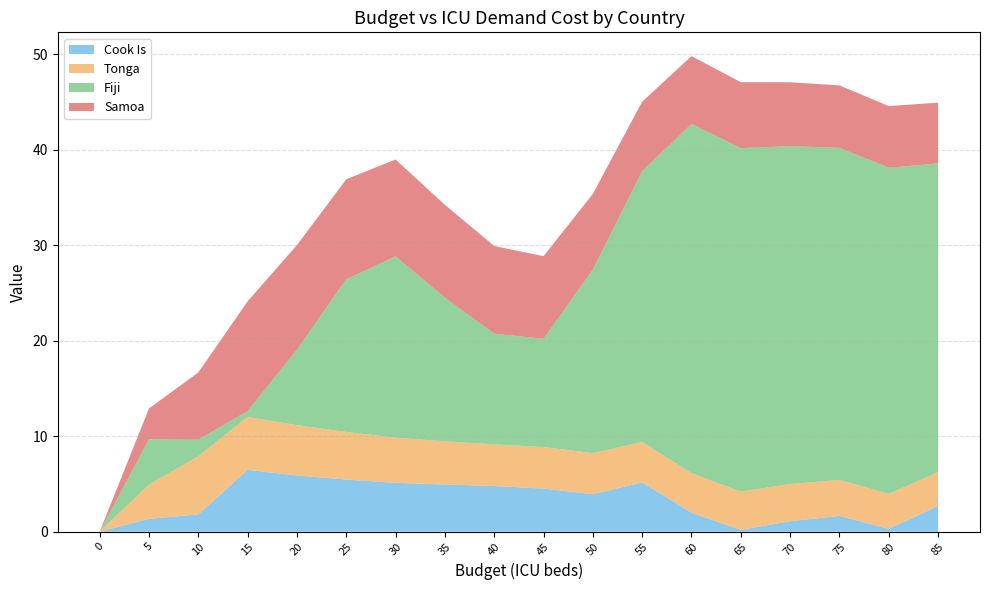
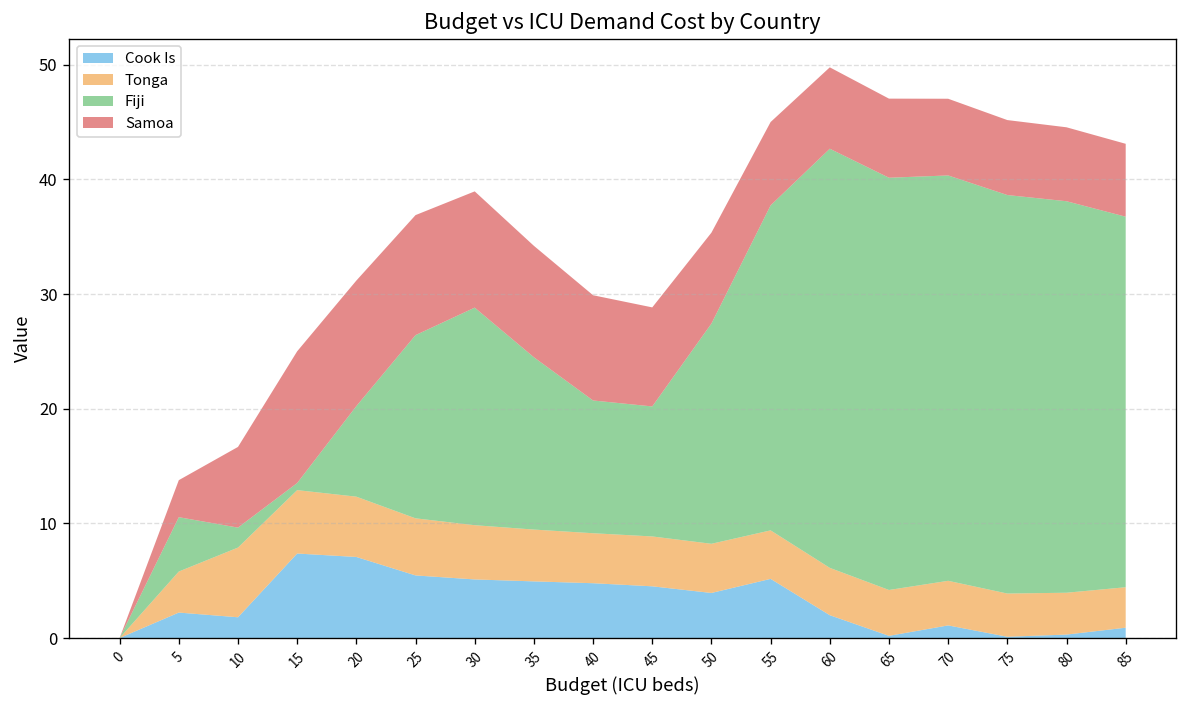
  {
    "Cook Is": {
-     "5": 1,
-     "15": 6,
-     "20": 6,
+     "5": 2,
+     "15": 7,
+     "20": 7,
      "25": 5,
      "30": 5,
      "35": 5,
      "40": 5,
      "50": 4,
      "55": 5,
      "60": 2,
      "65": 0,
      "70": 1,
-     "75": 2,
+     "75": 0,
      "80": 0,
-     "85": 3
+     "85": 1
    }
  }
